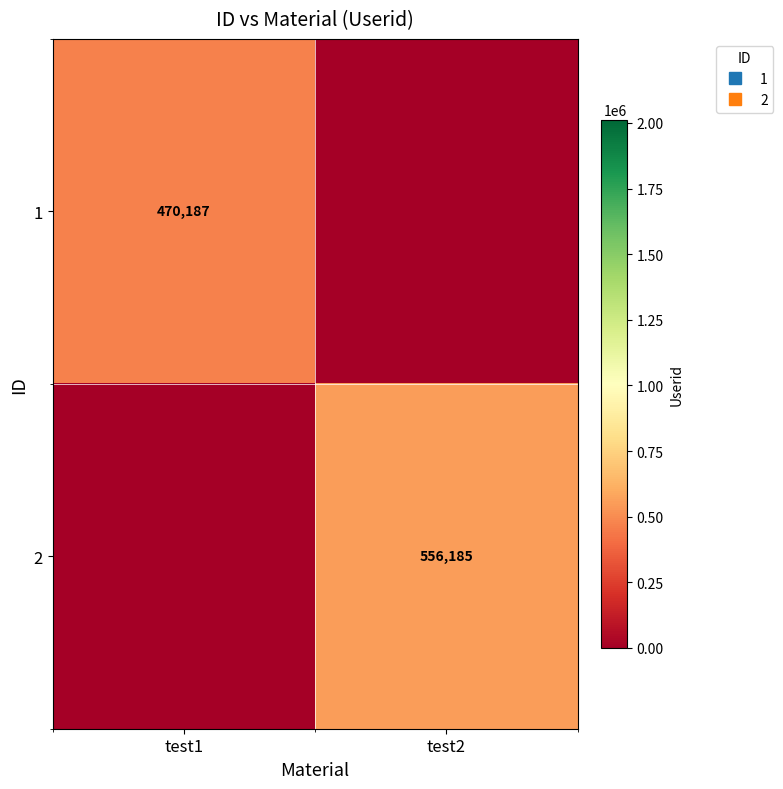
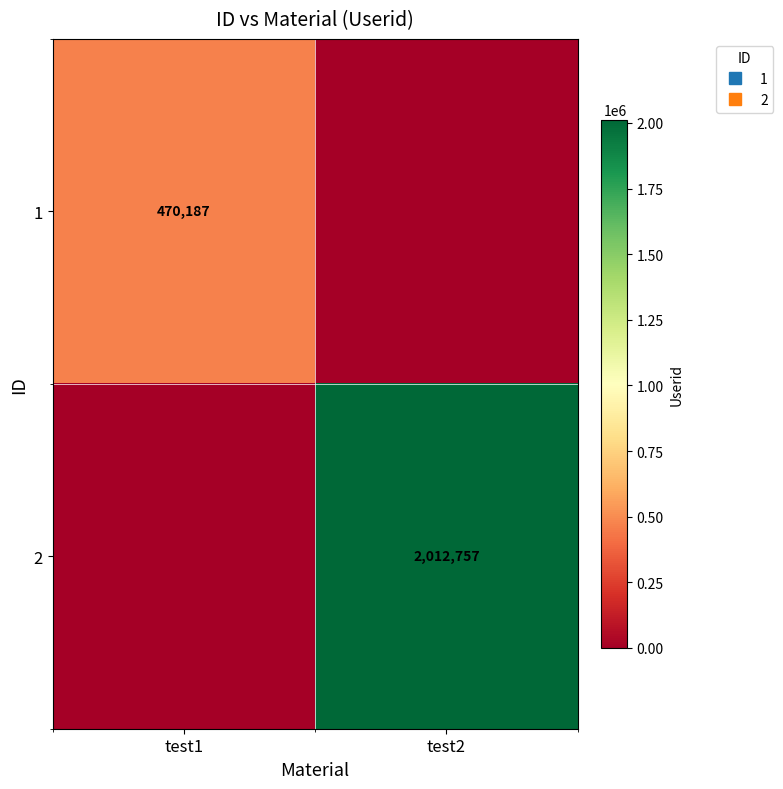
  {
    "1": {
      "test1": "470,187"
    },
    "2": {
-     "test2": "556,185"
+     "test2": "2,012,757"
    }
  }
